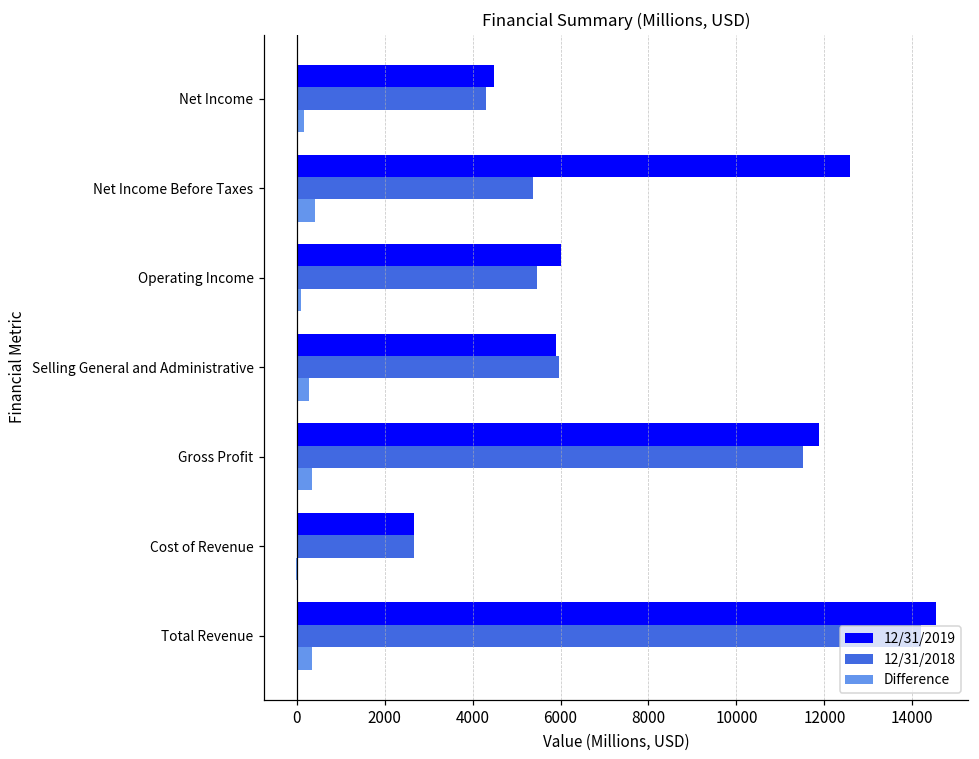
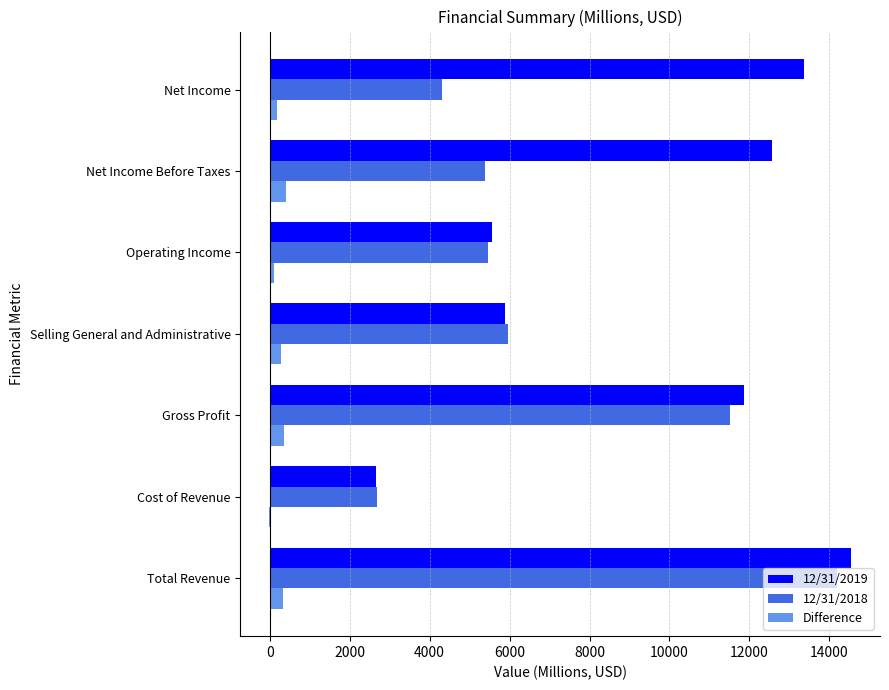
  {
    "12/31/2019": {
-     "Net Income": 4500,
+     "Net Income": 13400,
      "Net Income Before Taxes": 12600,
-     "Operating Income": 6000,
+     "Operating Income": 5600,
      "Selling General and Administrative": 5900,
      "Gross Profit": 11900,
      "Cost of Revenue": 2700,
      "Total Revenue": 14500
    }
  }
